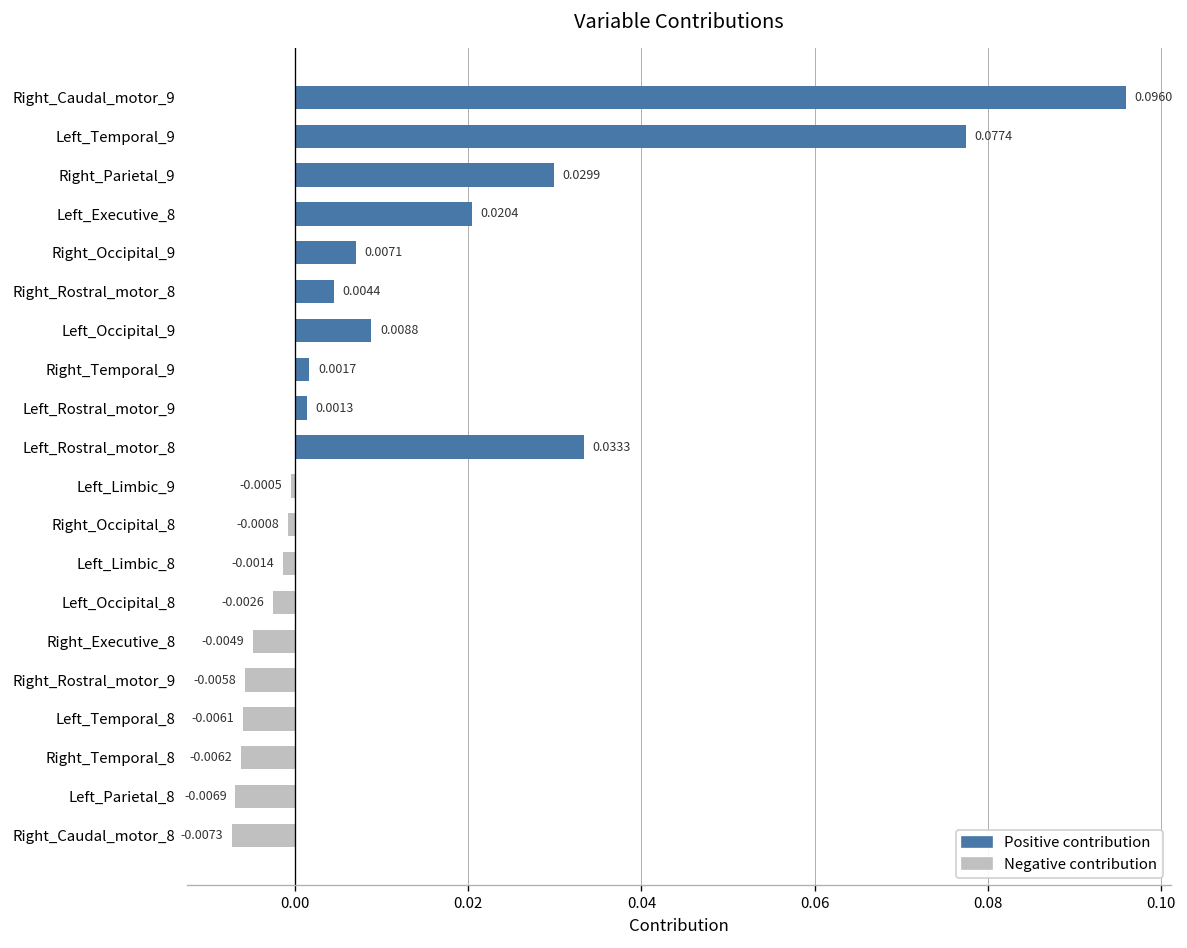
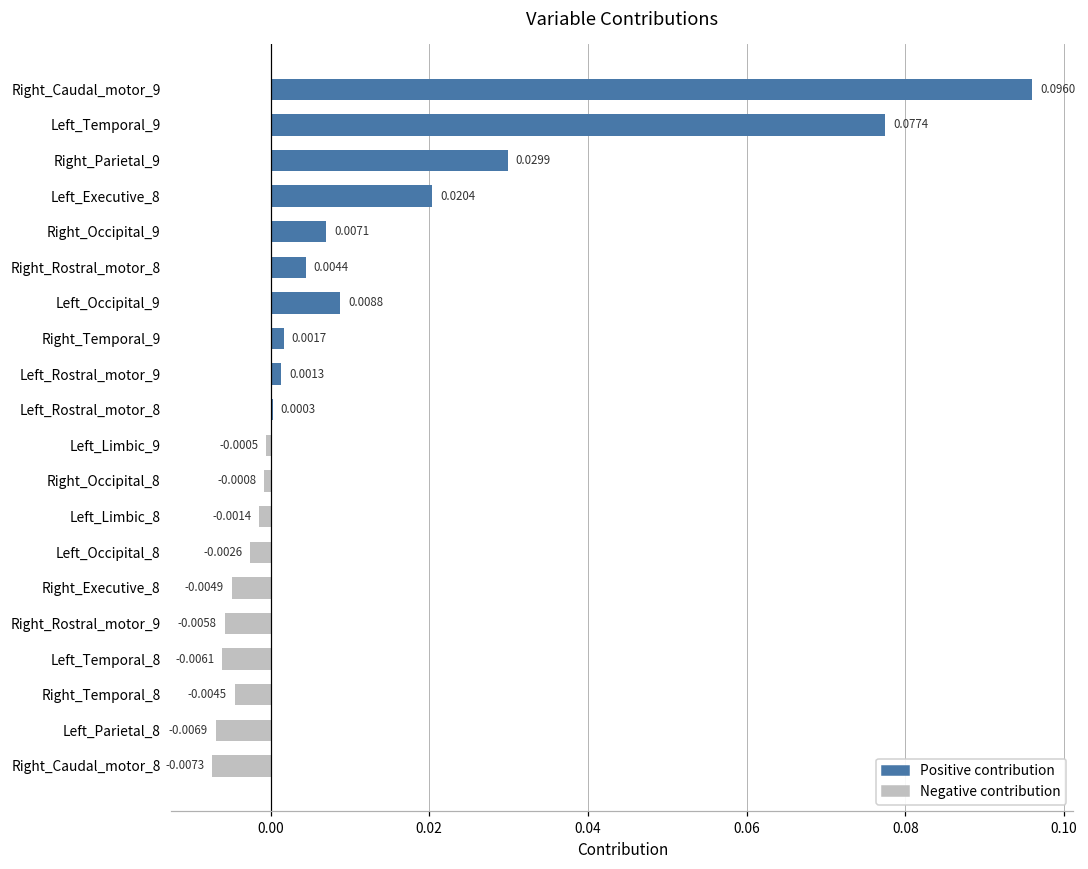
  {
    "Right_Caudal_motor_9": 0.0960,
    "Left_Temporal_9": 0.0774,
    "Right_Parietal_9": 0.0299,
    "Left_Executive_8": 0.0204,
    "Right_Occipital_9": 0.0071,
    "Right_Rostral_motor_8": 0.0044,
    "Left_Occipital_9": 0.0088,
    "Right_Temporal_9": 0.0017,
    "Left_Rostral_motor_9": 0.0013,
-   "Left_Rostral_motor_8": 0.0333,
+   "Left_Rostral_motor_8": 0.0003,
    "Left_Limbic_9": -0.0005,
    "Right_Occipital_8": -0.0008,
    "Left_Limbic_8": -0.0014,
    "Left_Occipital_8": -0.0026,
    "Right_Executive_8": -0.0049,
    "Right_Rostral_motor_9": -0.0058,
    "Left_Temporal_8": -0.0061,
-   "Right_Temporal_8": -0.0062,
+   "Right_Temporal_8": -0.0045,
    "Left_Parietal_8": -0.0069,
    "Right_Caudal_motor_8": -0.0073
  }
